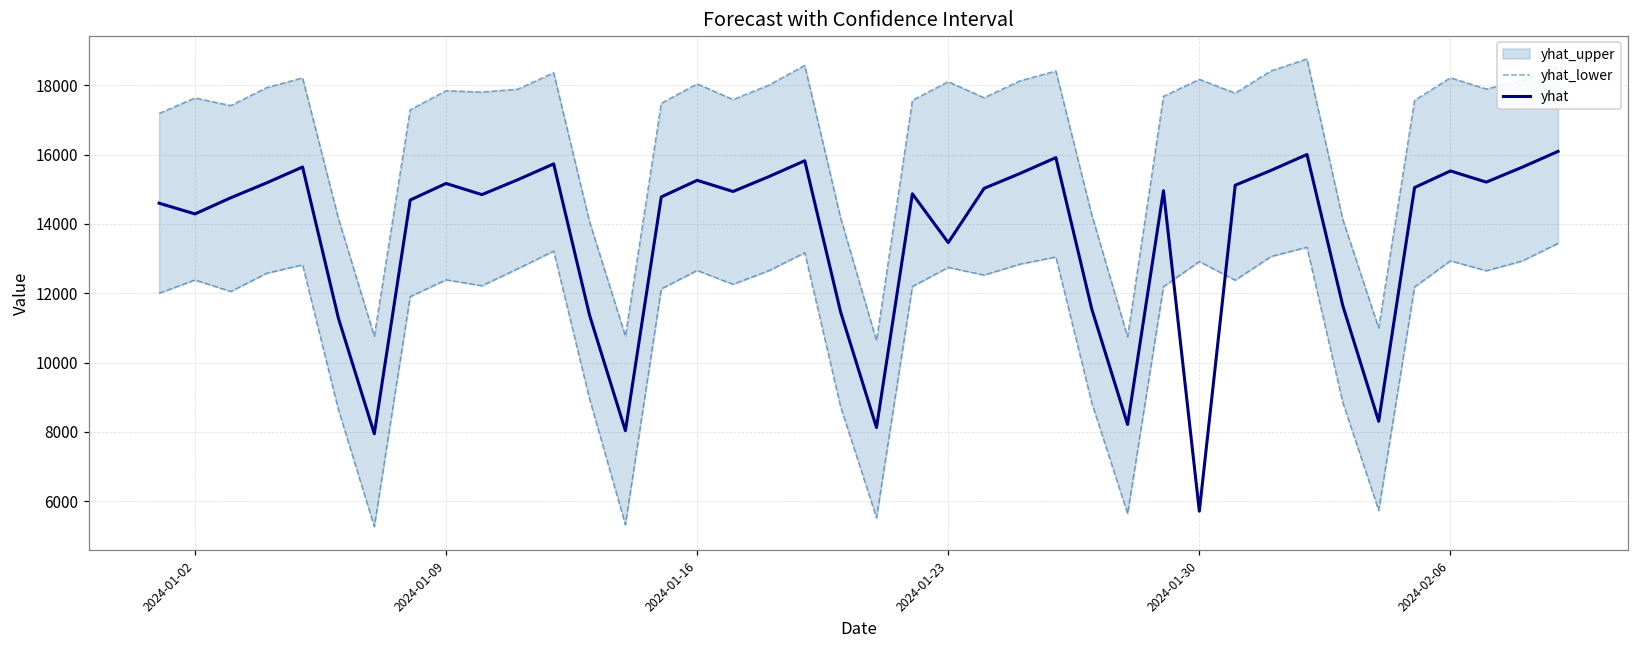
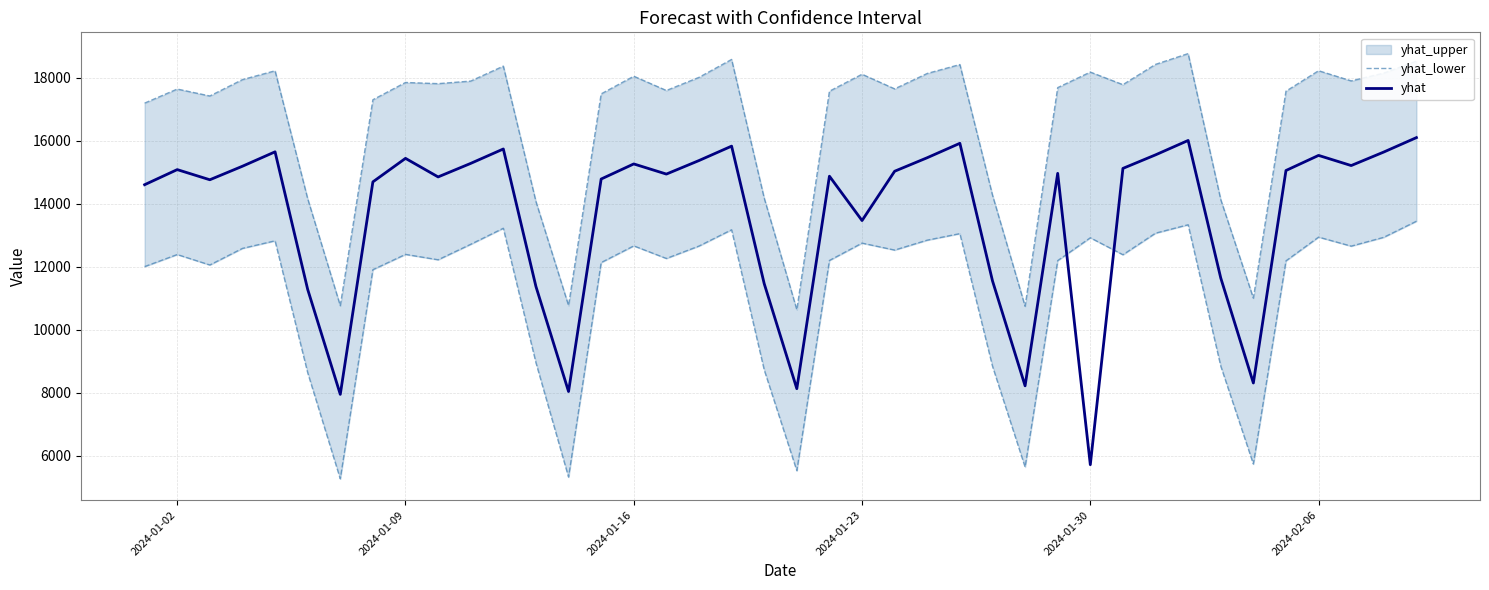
  {
    "yhat": {
-     "2024-01-02": 14300,
-     "2024-01-09": 15200,
+     "2024-01-02": 15100,
+     "2024-01-09": 15400,
      "2024-01-16": 15300,
      "2024-01-23": 13500,
      "2024-01-30": 5700,
      "2024-02-06": 15500
    }
  }
